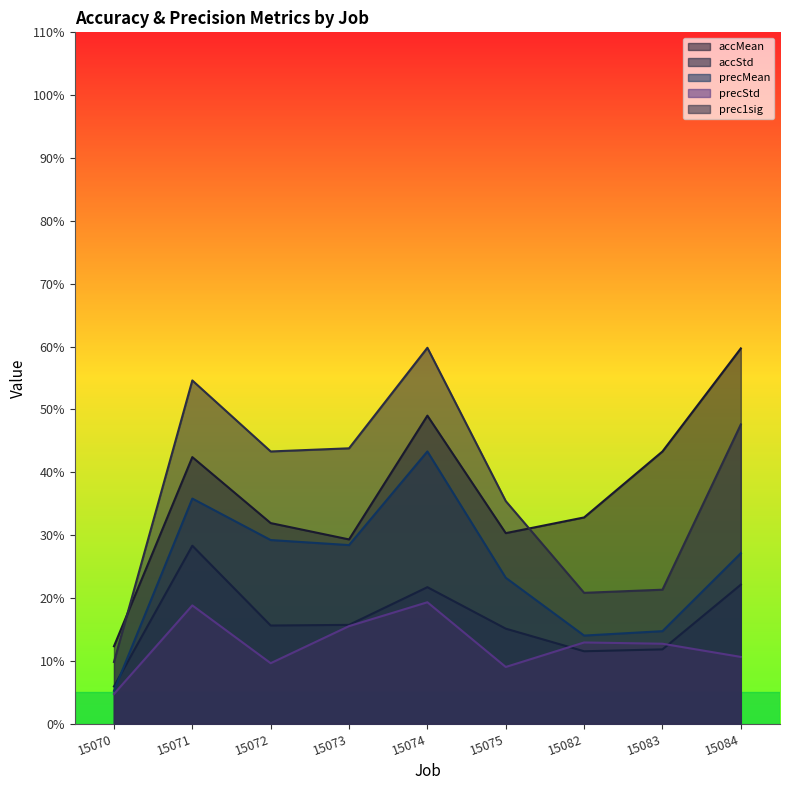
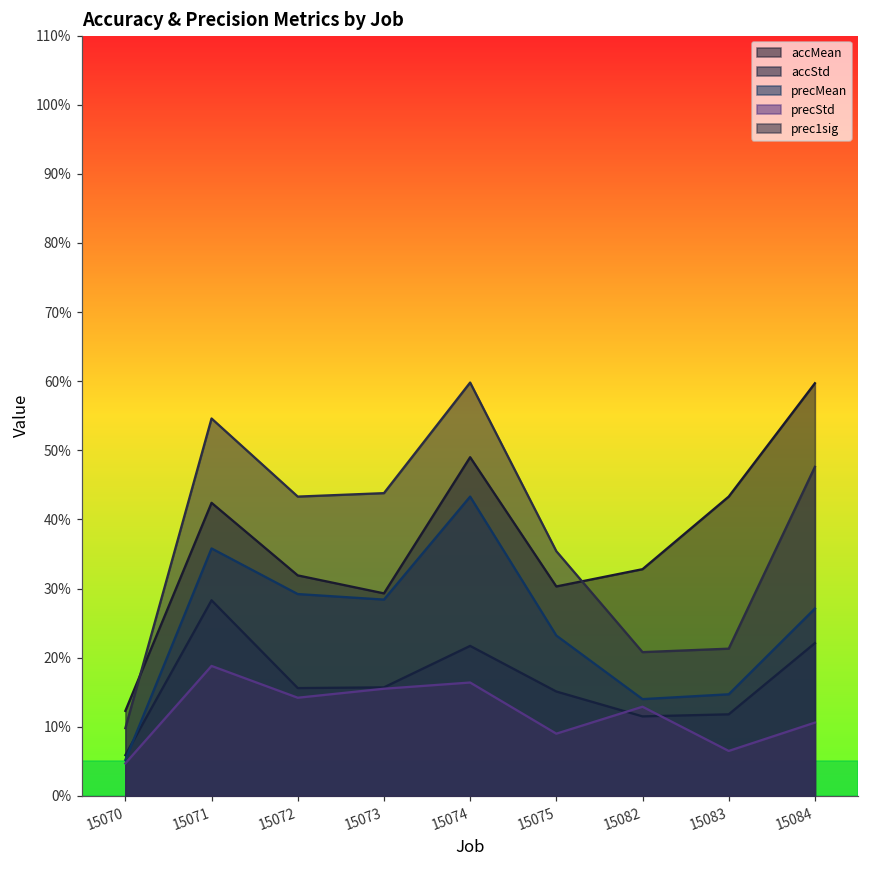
  {
    "precStd": {
      "15071": "19%",
-     "15072": "10%",
-     "15074": "19%",
+     "15072": "14%",
+     "15074": "16%",
      "15075": "9%",
      "15082": "13%",
-     "15083": "13%",
+     "15083": "7%",
      "15084": "11%"
    }
  }
